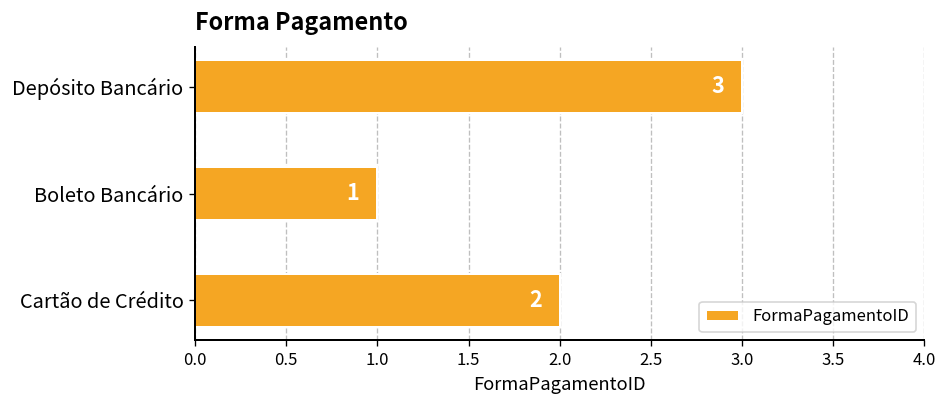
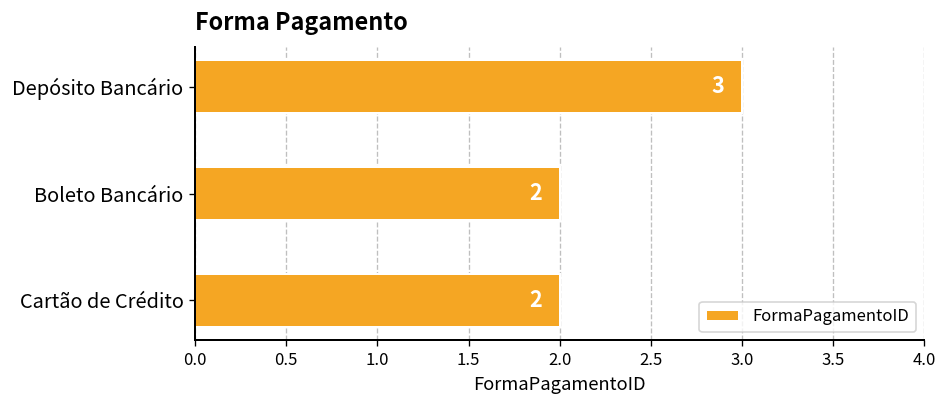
  {
    "Depósito Bancário": 3,
-   "Boleto Bancário": 1,
+   "Boleto Bancário": 2,
    "Cartão de Crédito": 2
  }
